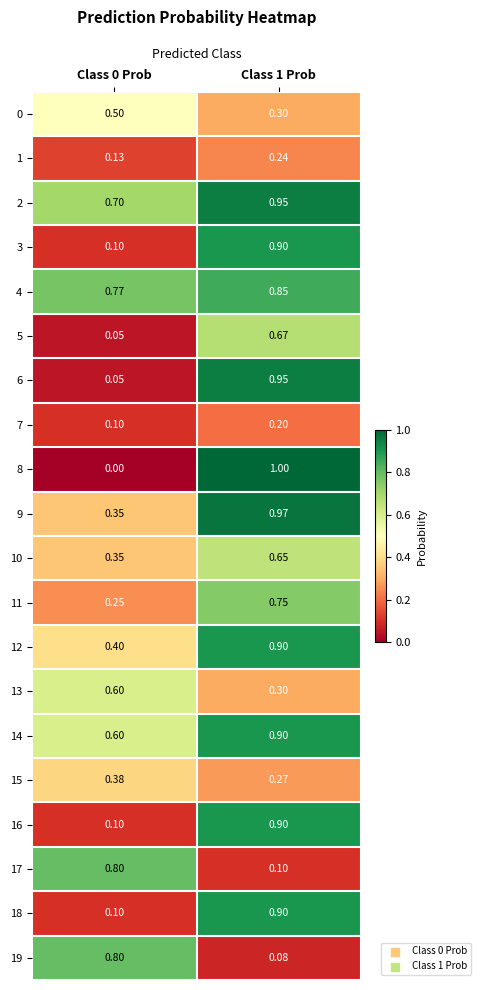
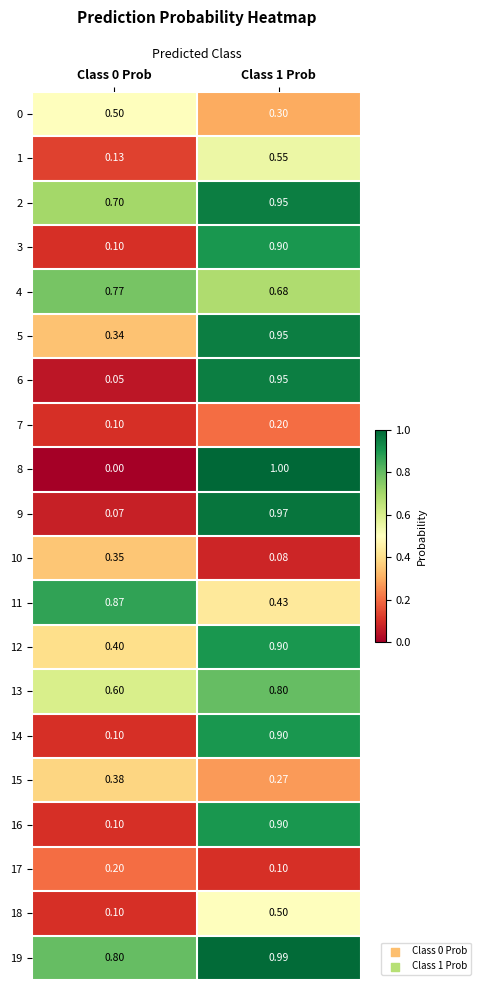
  {
    "0": {
      "Class 0 Prob": 0.50,
      "Class 1 Prob": 0.30
    },
    "1": {
      "Class 0 Prob": 0.13,
-     "Class 1 Prob": 0.24
+     "Class 1 Prob": 0.55
    },
    "2": {
      "Class 0 Prob": 0.70,
      "Class 1 Prob": 0.95
    },
    "3": {
      "Class 0 Prob": 0.10,
      "Class 1 Prob": 0.90
    },
    "4": {
      "Class 0 Prob": 0.77,
-     "Class 1 Prob": 0.85
+     "Class 1 Prob": 0.68
    },
    "5": {
-     "Class 0 Prob": 0.05,
-     "Class 1 Prob": 0.67
+     "Class 0 Prob": 0.34,
+     "Class 1 Prob": 0.95
    },
    "6": {
      "Class 0 Prob": 0.05,
      "Class 1 Prob": 0.95
    },
    "7": {
      "Class 0 Prob": 0.10,
      "Class 1 Prob": 0.20
    },
    "8": {
      "Class 0 Prob": 0.00,
      "Class 1 Prob": 1.00
    },
    "9": {
-     "Class 0 Prob": 0.35,
+     "Class 0 Prob": 0.07,
      "Class 1 Prob": 0.97
    },
    "10": {
      "Class 0 Prob": 0.35,
-     "Class 1 Prob": 0.65
+     "Class 1 Prob": 0.08
    },
    "11": {
-     "Class 0 Prob": 0.25,
-     "Class 1 Prob": 0.75
+     "Class 0 Prob": 0.87,
+     "Class 1 Prob": 0.43
    },
    "12": {
      "Class 0 Prob": 0.40,
      "Class 1 Prob": 0.90
    },
    "13": {
      "Class 0 Prob": 0.60,
-     "Class 1 Prob": 0.30
+     "Class 1 Prob": 0.80
    },
    "14": {
-     "Class 0 Prob": 0.60,
+     "Class 0 Prob": 0.10,
      "Class 1 Prob": 0.90
    },
    "15": {
      "Class 0 Prob": 0.38,
      "Class 1 Prob": 0.27
    },
    "16": {
      "Class 0 Prob": 0.10,
      "Class 1 Prob": 0.90
    },
    "17": {
-     "Class 0 Prob": 0.80,
+     "Class 0 Prob": 0.20,
      "Class 1 Prob": 0.10
    },
    "18": {
      "Class 0 Prob": 0.10,
-     "Class 1 Prob": 0.90
+     "Class 1 Prob": 0.50
    },
    "19": {
      "Class 0 Prob": 0.80,
-     "Class 1 Prob": 0.08
+     "Class 1 Prob": 0.99
    }
  }
